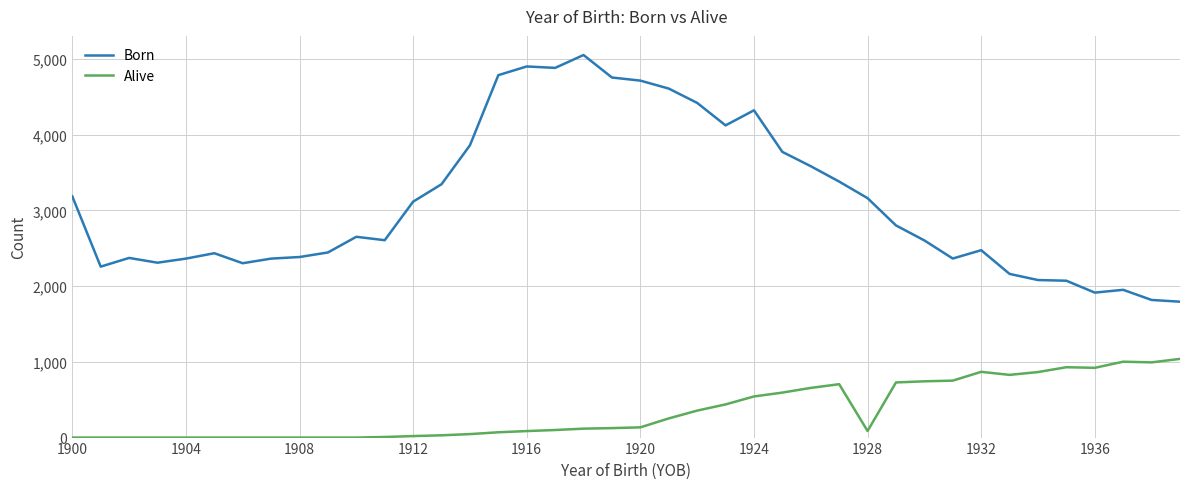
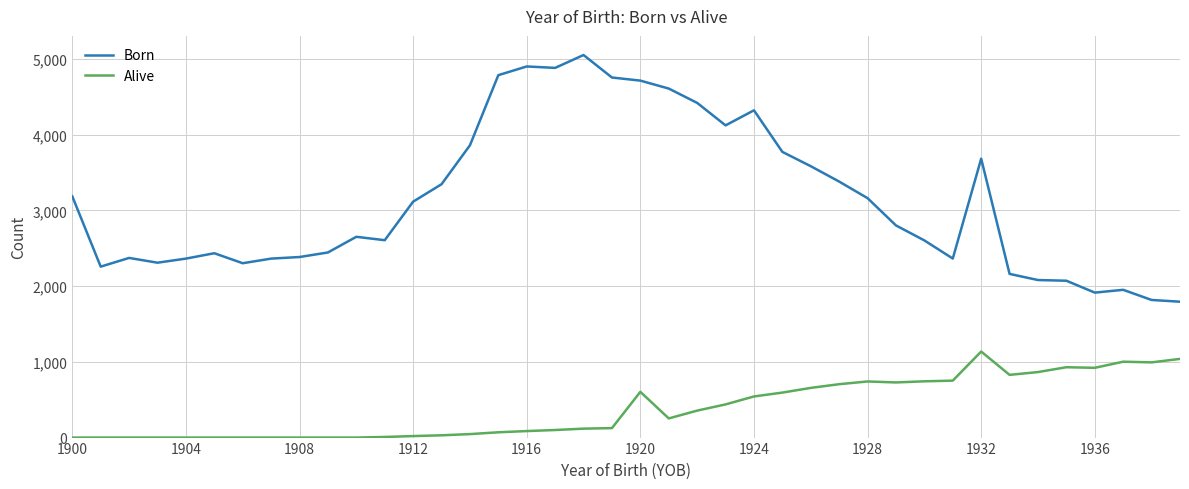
  {
    "Born": {
      "1900": "3,200",
      "1904": "2,400",
      "1908": "2,400",
      "1912": "3,100",
      "1916": "4,900",
      "1920": "4,700",
      "1924": "4,300",
      "1928": "3,200",
-     "1932": "2,500",
+     "1932": "3,700",
      "1936": "1,900"
    },
    "Alive": {
      "1900": "0",
      "1904": "0",
      "1908": "0",
      "1912": "0",
      "1916": "100",
-     "1920": "100",
+     "1920": "600",
      "1924": "500",
-     "1928": "100",
-     "1932": "900",
+     "1928": "700",
+     "1932": "1,100",
      "1936": "900"
    }
  }
